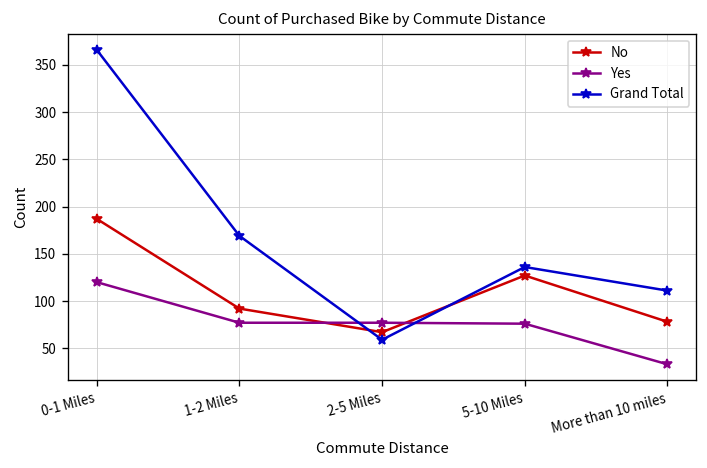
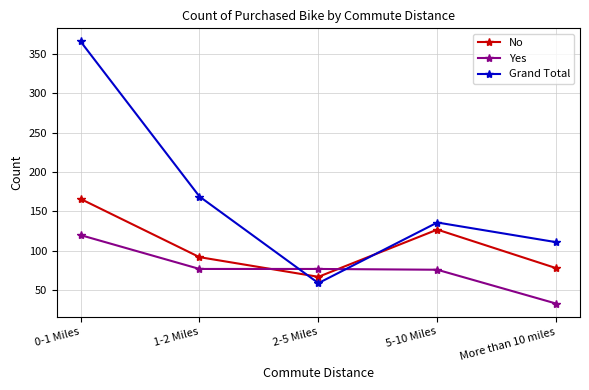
  {
    "No": {
-     "0-1 Miles": 190,
+     "0-1 Miles": 170,
      "1-2 Miles": 90,
      "2-5 Miles": 70,
      "5-10 Miles": 130,
      "More than 10 miles": 80
    },
    "Yes": {
      "0-1 Miles": 120,
      "1-2 Miles": 80,
      "2-5 Miles": 80,
      "5-10 Miles": 80,
      "More than 10 miles": 30
    },
    "Grand Total": {
      "0-1 Miles": 370,
      "1-2 Miles": 170,
      "2-5 Miles": 60,
      "5-10 Miles": 140,
      "More than 10 miles": 110
    }
  }
